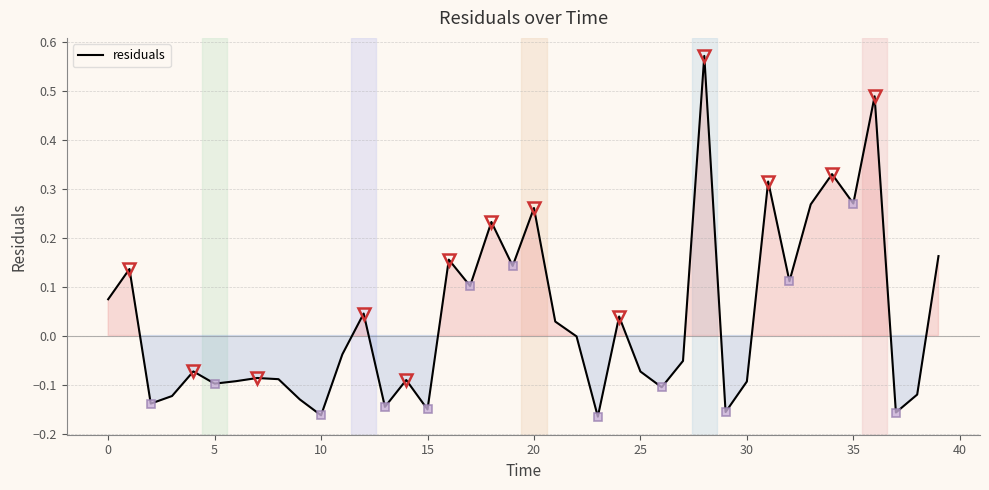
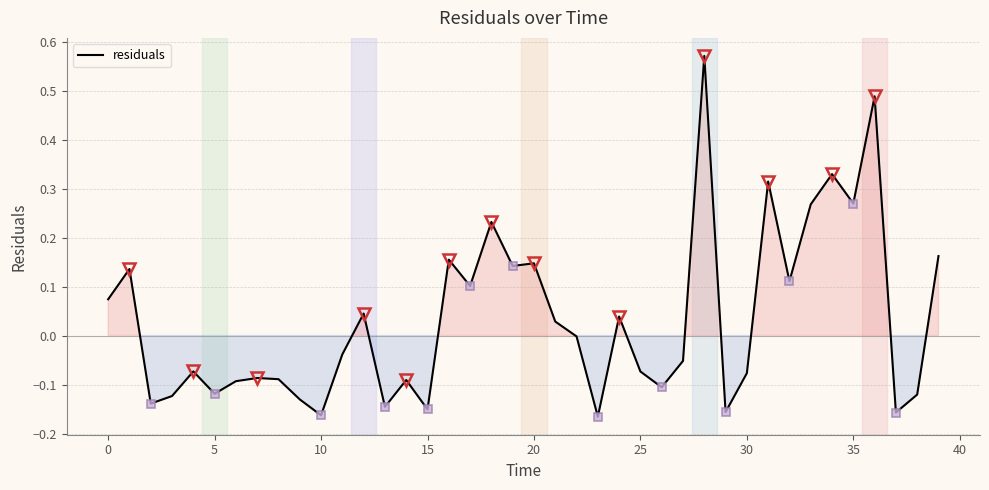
  {
    "residuals": {
      "0": 0.07,
-     "5": -0.10,
-     "20": 0.26,
+     "5": -0.12,
+     "20": 0.15,
      "25": -0.07,
-     "30": -0.09
+     "30": -0.08
    }
  }
